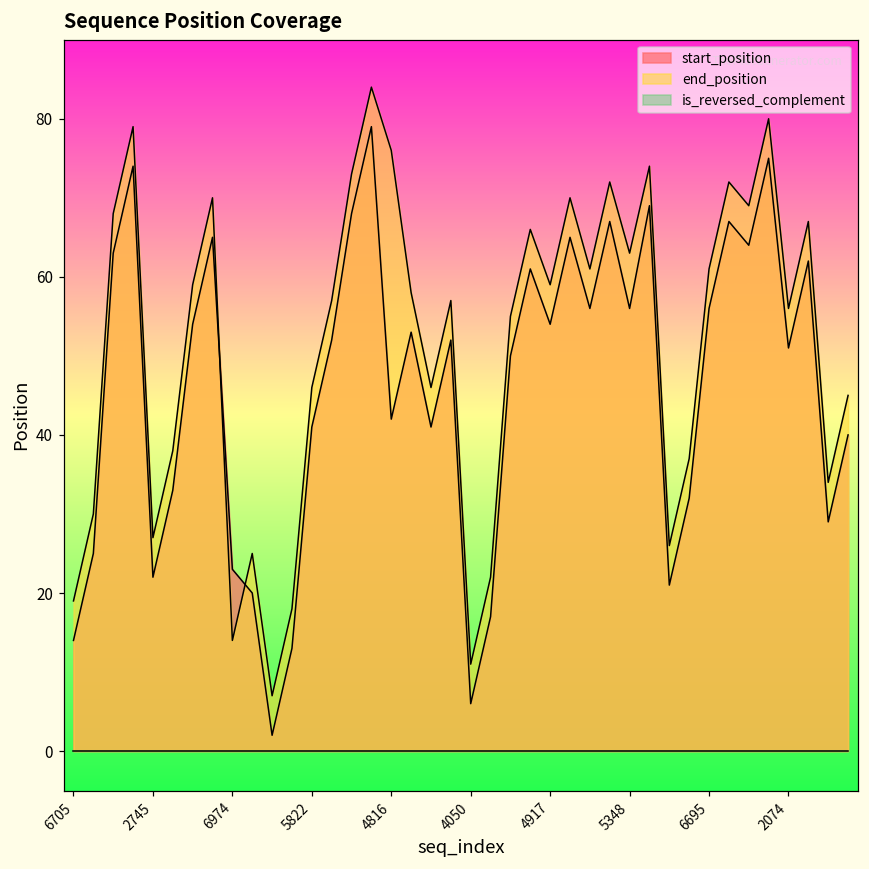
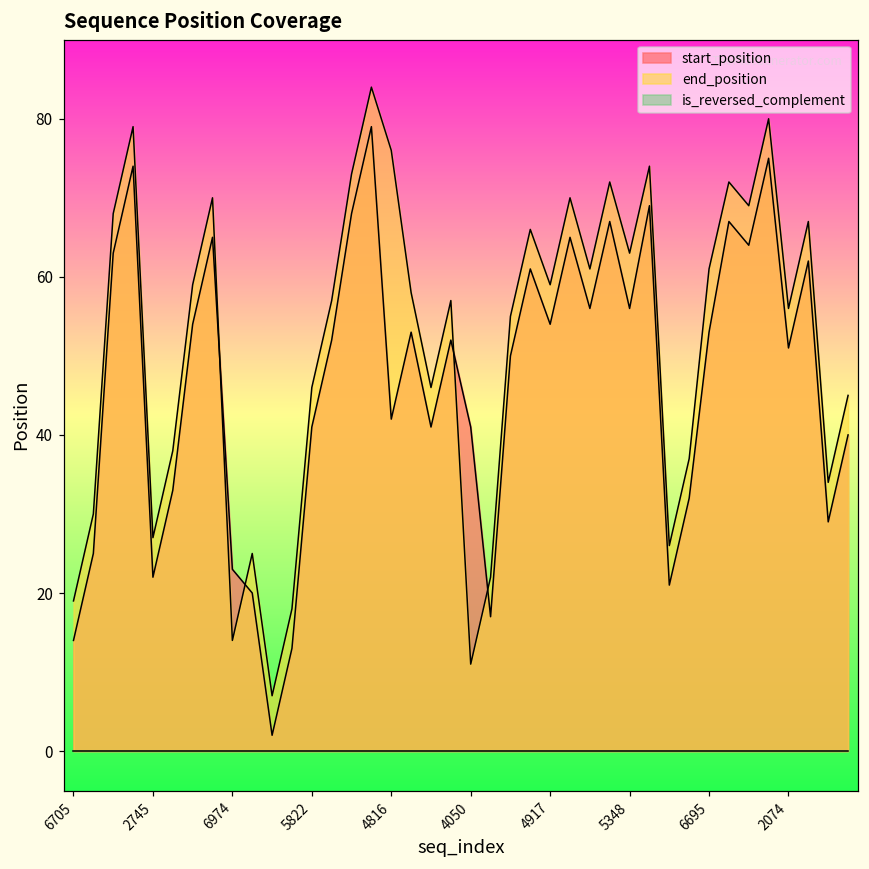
  {
    "start_position": {
      "6705": 14,
      "2745": 22,
      "6974": 23,
      "5822": 41,
      "4816": 42,
-     "4050": 6,
+     "4050": 41,
      "4917": 54,
      "5348": 56,
-     "6695": 56,
+     "6695": 53,
      "2074": 51
    },
    "end_position": {
      "6705": 19,
      "2745": 27,
      "6974": 14,
      "5822": 46,
      "4816": 76,
      "4050": 11,
      "4917": 59,
      "5348": 63,
      "6695": 61,
      "2074": 56
    },
    "is_reversed_complement": {
      "6705": 0,
      "2745": 0,
      "6974": 0,
      "5822": 0,
      "4816": 0,
      "4050": 0,
      "4917": 0,
      "5348": 0,
      "6695": 0,
      "2074": 0
    }
  }
